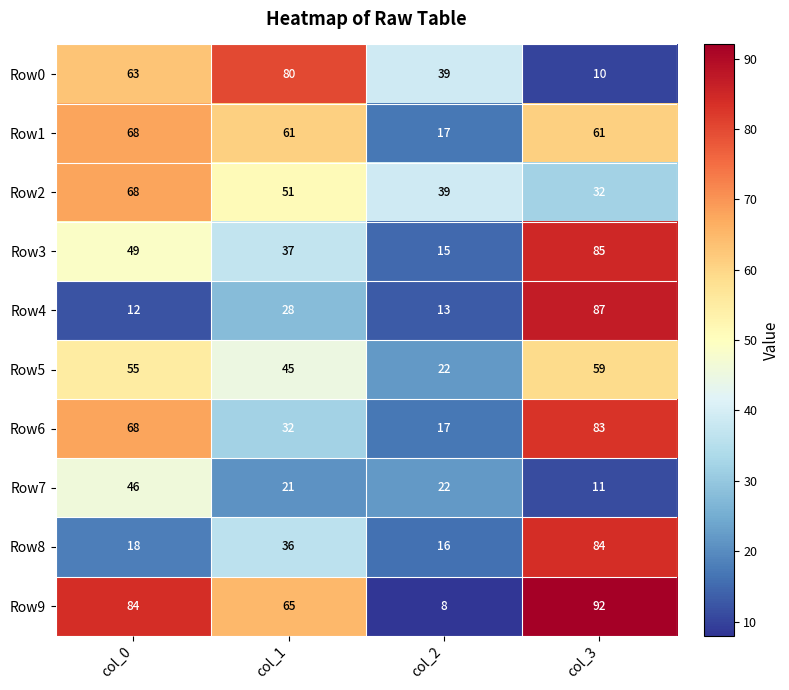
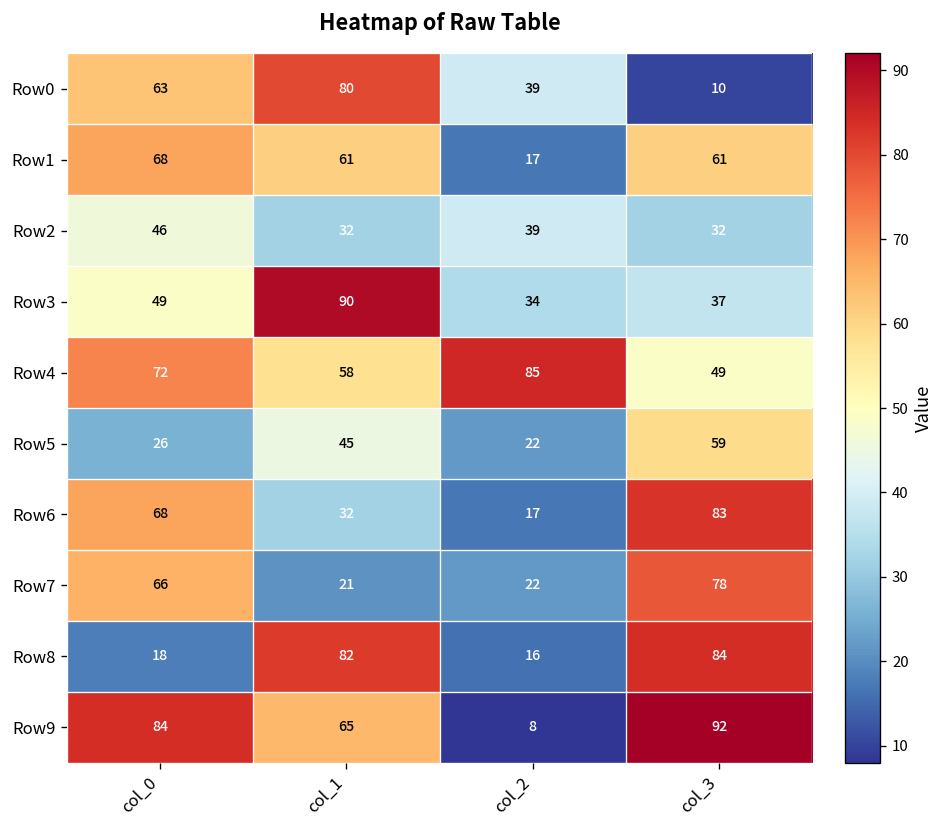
  {
    "Row0": {
      "col_0": 63,
      "col_1": 80,
      "col_2": 39,
      "col_3": 10
    },
    "Row1": {
      "col_0": 68,
      "col_1": 61,
      "col_2": 17,
      "col_3": 61
    },
    "Row2": {
-     "col_0": 68,
-     "col_1": 51,
+     "col_0": 46,
+     "col_1": 32,
      "col_2": 39,
      "col_3": 32
    },
    "Row3": {
      "col_0": 49,
-     "col_1": 37,
-     "col_2": 15,
-     "col_3": 85
+     "col_1": 90,
+     "col_2": 34,
+     "col_3": 37
    },
    "Row4": {
-     "col_0": 12,
-     "col_1": 28,
-     "col_2": 13,
-     "col_3": 87
+     "col_0": 72,
+     "col_1": 58,
+     "col_2": 85,
+     "col_3": 49
    },
    "Row5": {
-     "col_0": 55,
+     "col_0": 26,
      "col_1": 45,
      "col_2": 22,
      "col_3": 59
    },
    "Row6": {
      "col_0": 68,
      "col_1": 32,
      "col_2": 17,
      "col_3": 83
    },
    "Row7": {
-     "col_0": 46,
+     "col_0": 66,
      "col_1": 21,
      "col_2": 22,
-     "col_3": 11
+     "col_3": 78
    },
    "Row8": {
      "col_0": 18,
-     "col_1": 36,
+     "col_1": 82,
      "col_2": 16,
      "col_3": 84
    },
    "Row9": {
      "col_0": 84,
      "col_1": 65,
      "col_2": 8,
      "col_3": 92
    }
  }
